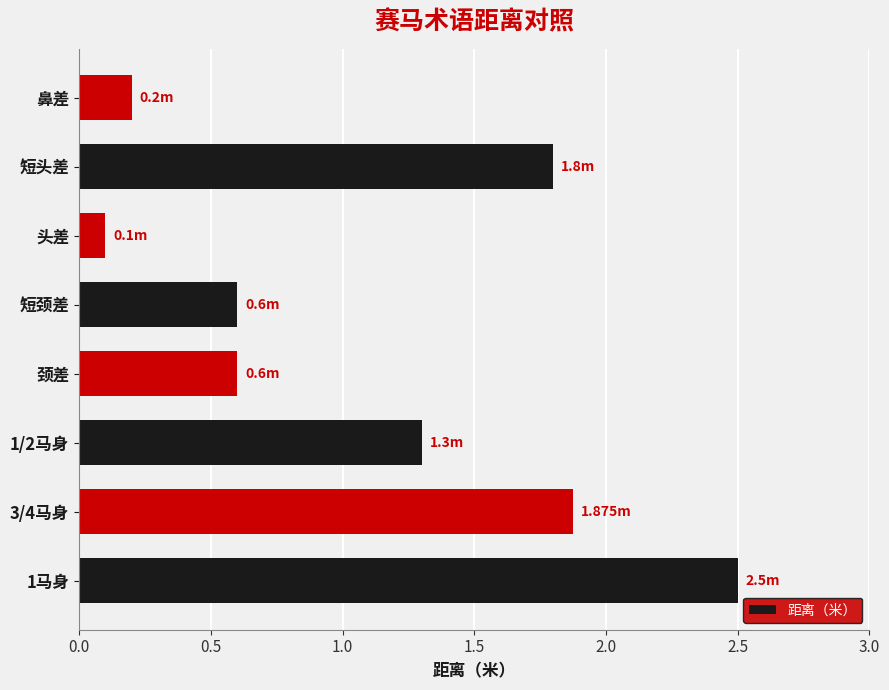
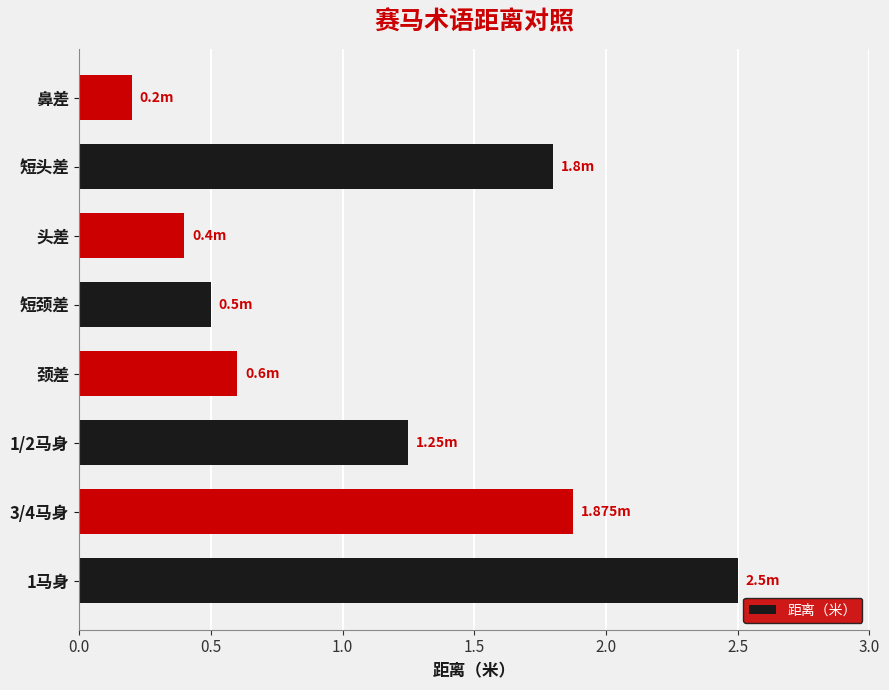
  {
    "鼻差": "0.2m",
    "短头差": "1.8m",
-   "头差": "0.1m",
-   "短颈差": "0.6m",
+   "头差": "0.4m",
+   "短颈差": "0.5m",
    "颈差": "0.6m",
-   "1/2马身": "1.3m",
+   "1/2马身": "1.25m",
    "3/4马身": "1.875m",
    "1马身": "2.5m"
  }
